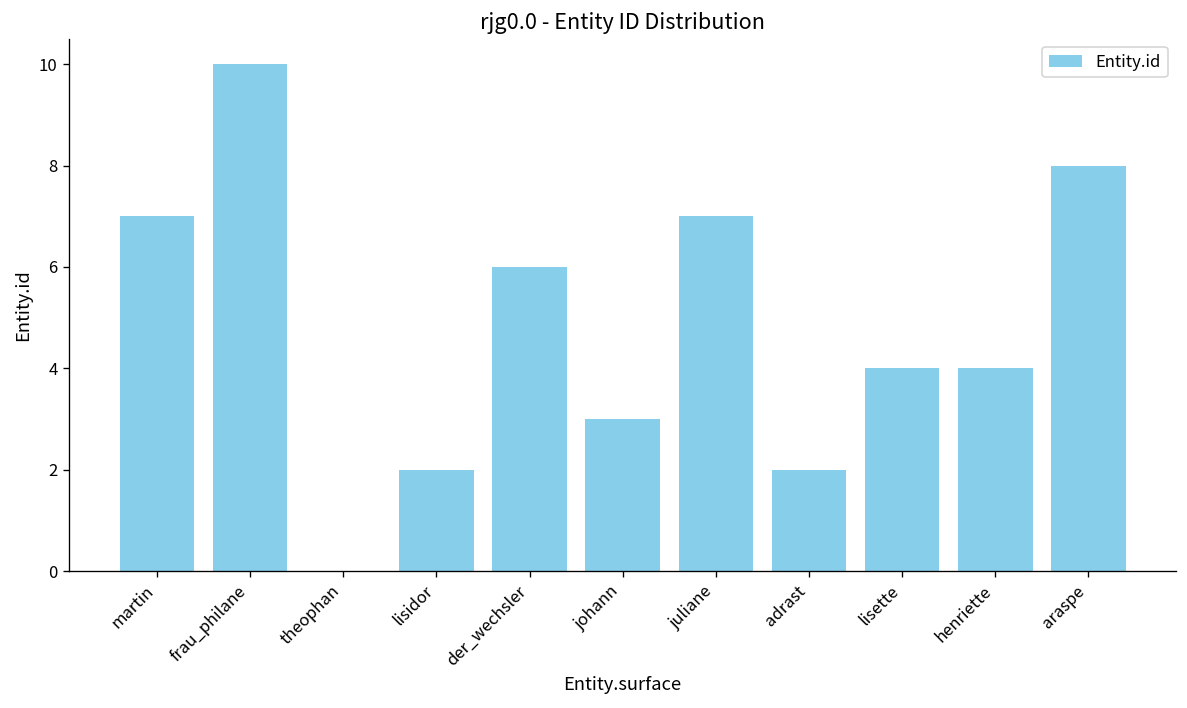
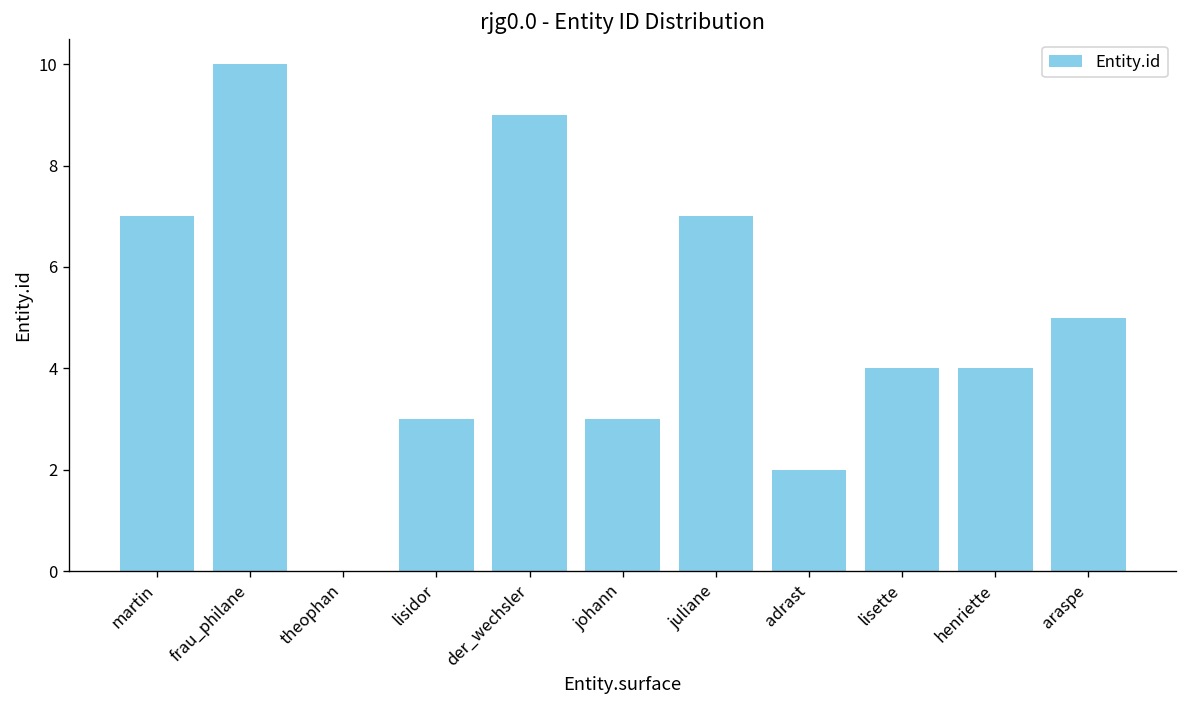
  {
    "martin": 7,
    "frau_philane": 10,
    "theophan": 0,
-   "lisidor": 2,
-   "der_wechsler": 6,
+   "lisidor": 3,
+   "der_wechsler": 9,
    "johann": 3,
    "juliane": 7,
    "adrast": 2,
    "lisette": 4,
    "henriette": 4,
-   "araspe": 8
+   "araspe": 5
  }
